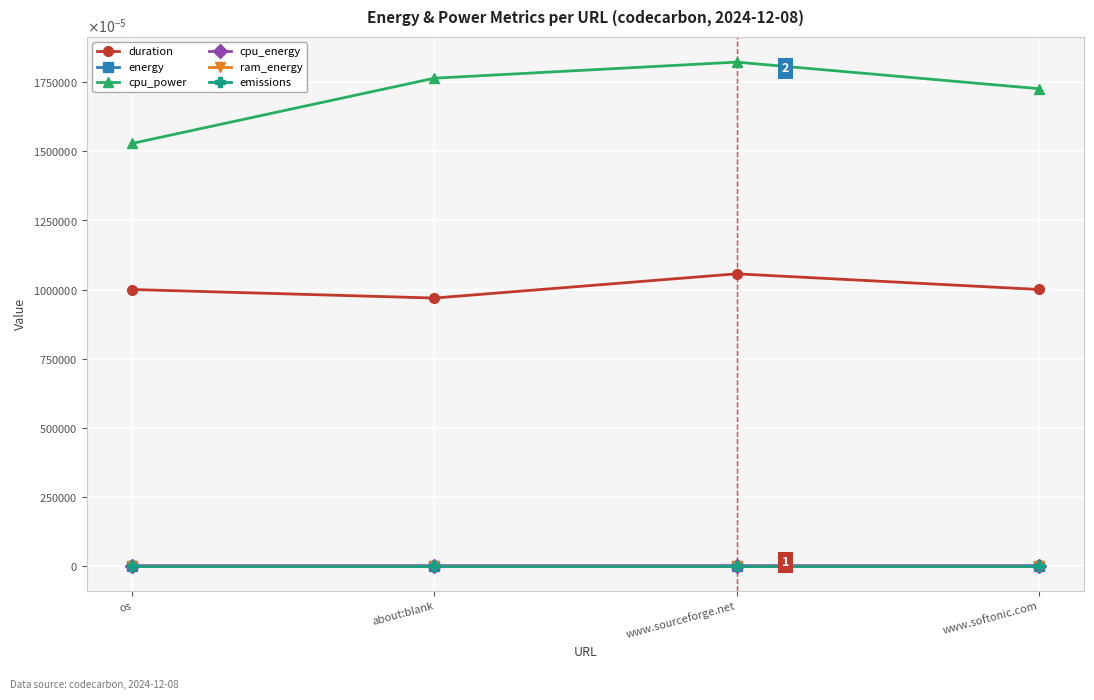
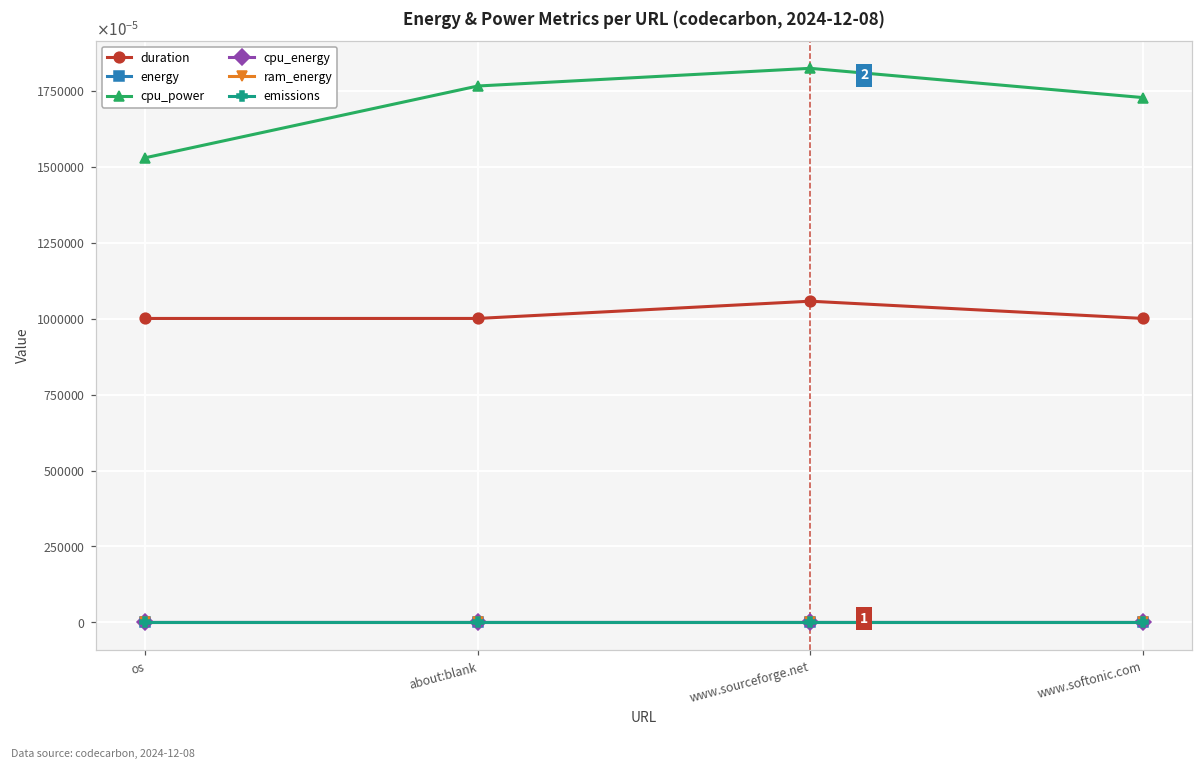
  {
    "duration": {
      "os": 10.0,
-     "about:blank": 9.7,
+     "about:blank": 10.0,
      "www.sourceforge.net": 10.6,
      "www.softonic.com": 10.0
    }
  }
